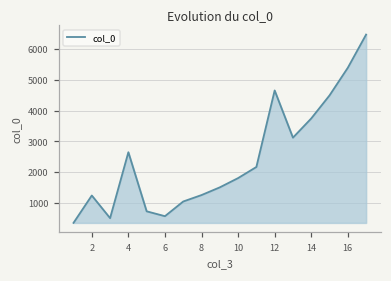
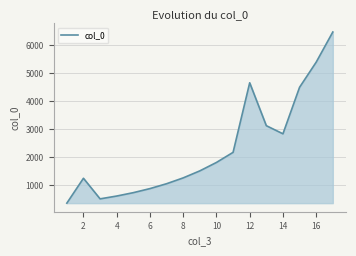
  {
    "2": 1200,
-   "4": 2600,
-   "6": 600,
+   "4": 600,
+   "6": 900,
    "8": 1300,
    "10": 1800,
    "12": 4700,
-   "14": 3700,
+   "14": 2800,
    "16": 5400
  }
